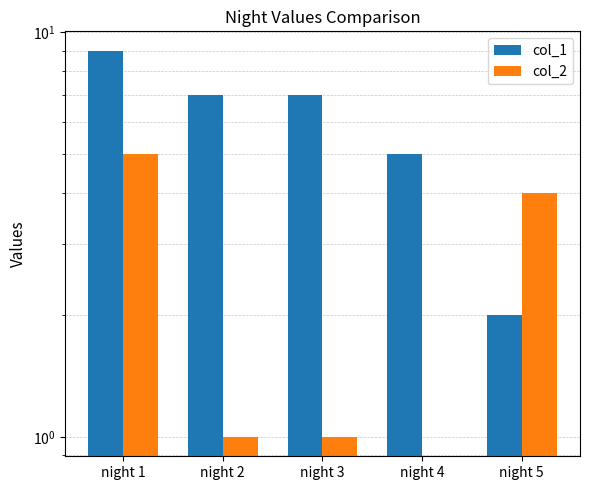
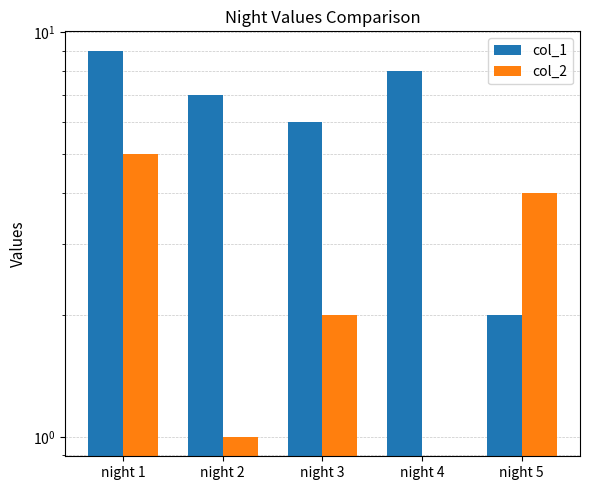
  {
    "col_1": {
      "night 1": 9,
      "night 2": 7,
-     "night 3": 7,
-     "night 4": 5,
+     "night 3": 6,
+     "night 4": 8,
      "night 5": 2
    },
    "col_2": {
      "night 1": 5,
      "night 2": 1,
-     "night 3": 1,
+     "night 3": 2,
      "night 5": 4
    }
  }
